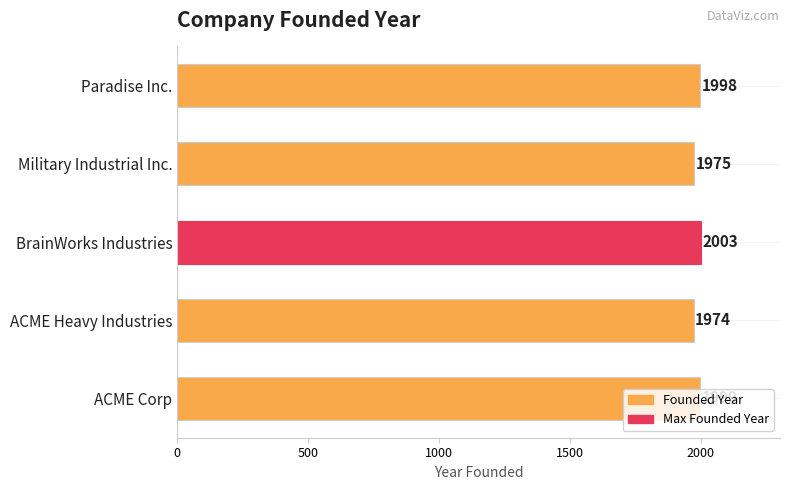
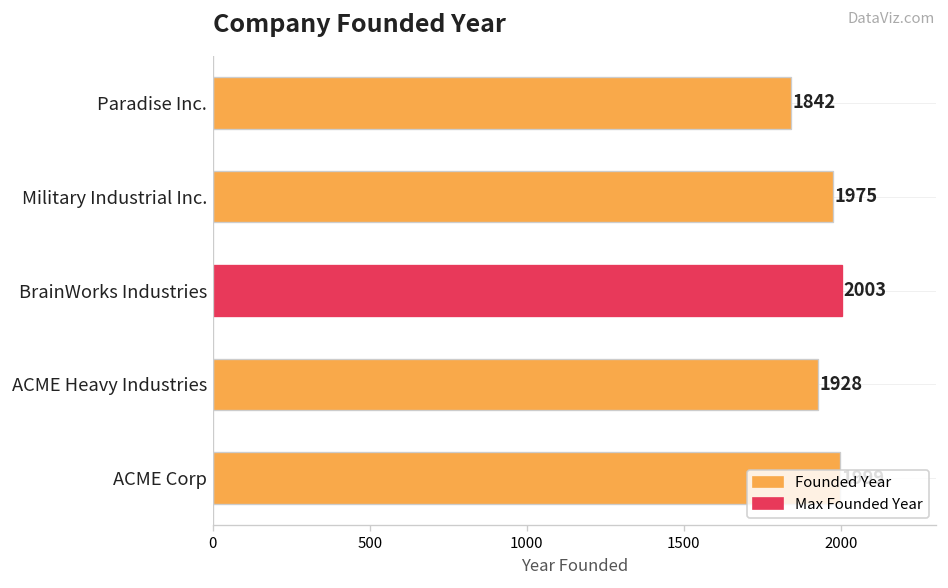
  {
-   "Paradise Inc.": 1998,
+   "Paradise Inc.": 1842,
    "Military Industrial Inc.": 1975,
    "BrainWorks Industries": 2003,
-   "ACME Heavy Industries": 1974
+   "ACME Heavy Industries": 1928
  }
